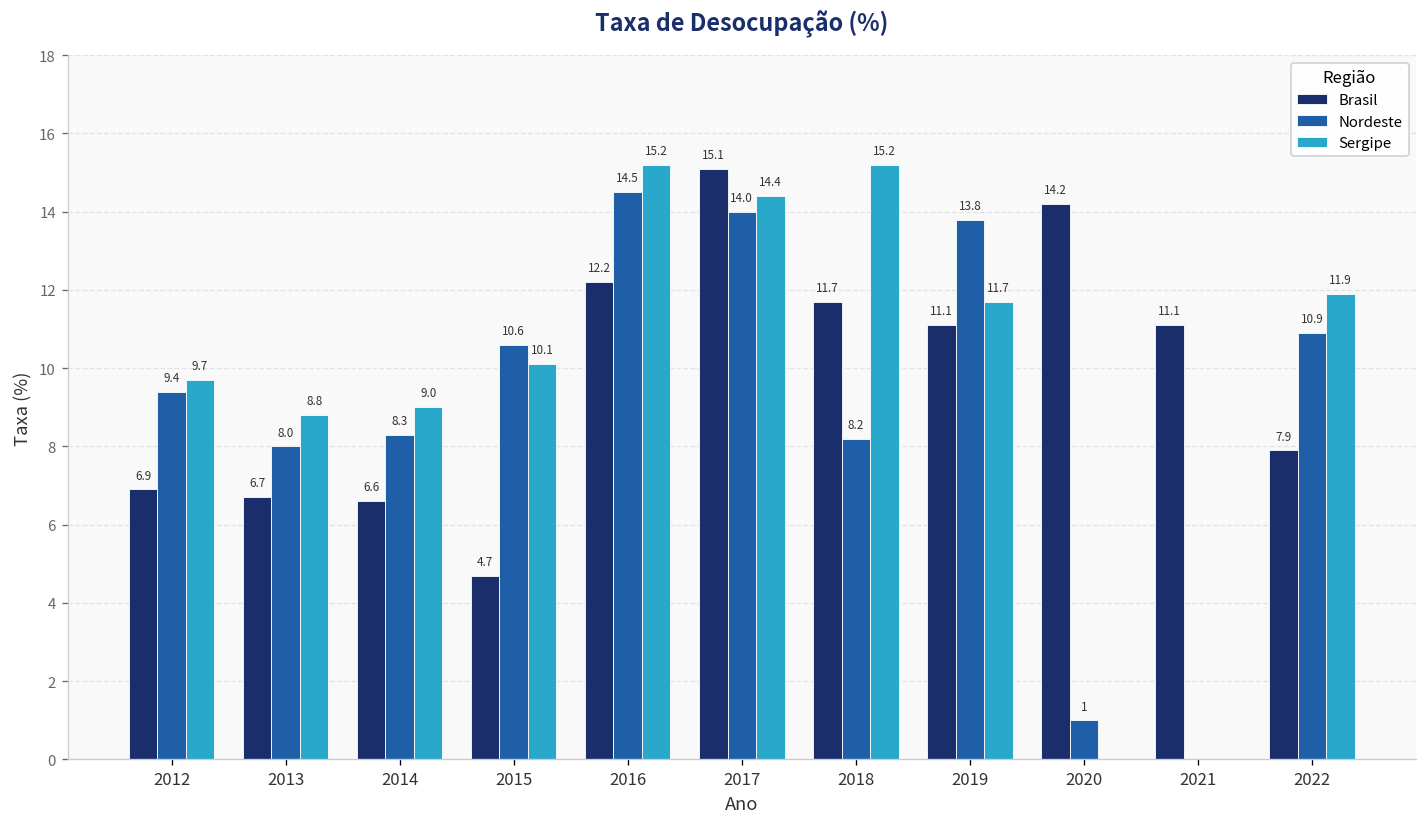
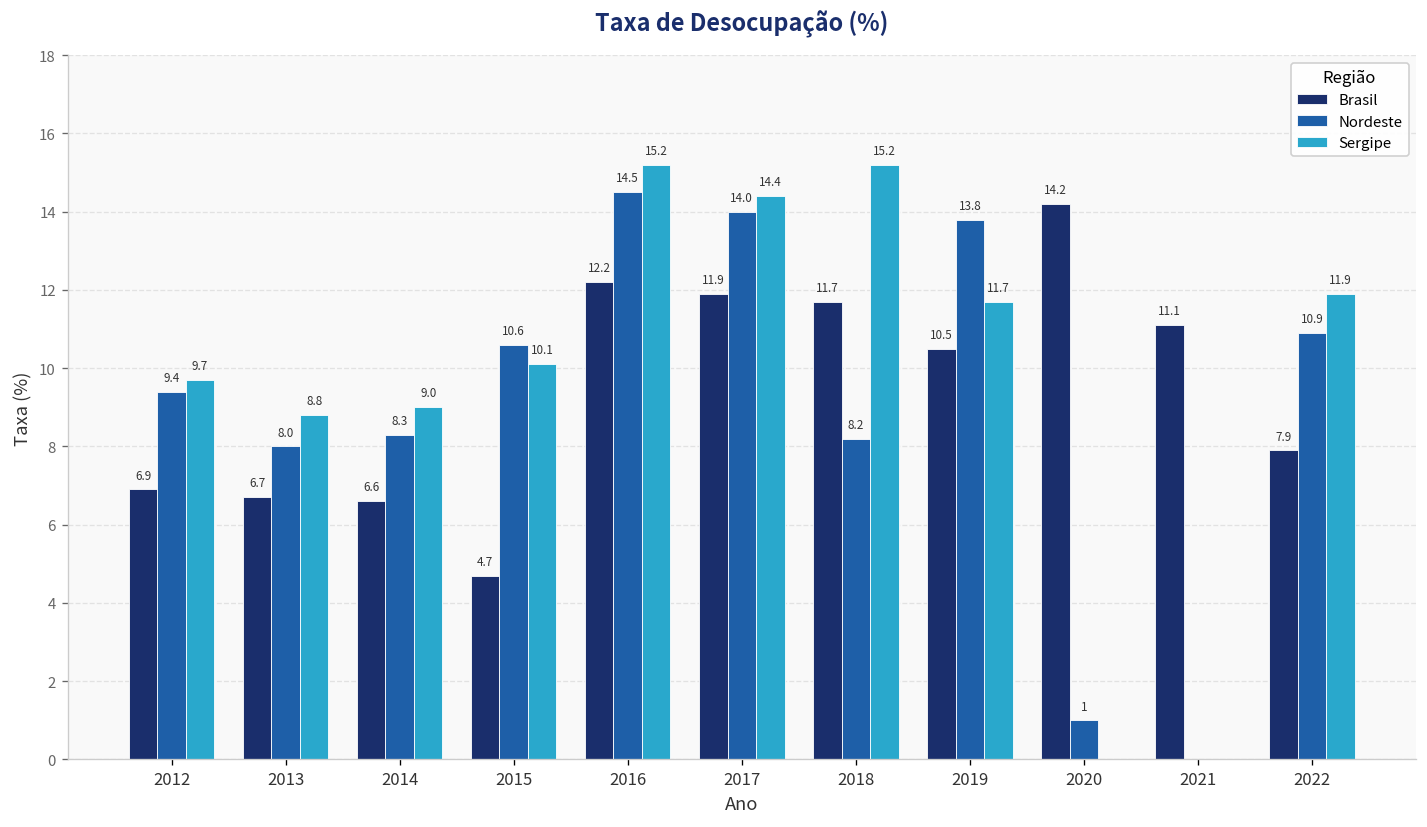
  {
    "Brasil": {
      "2012": 6.9,
      "2013": 6.7,
      "2014": 6.6,
      "2015": 4.7,
      "2016": 12.2,
-     "2017": 15.1,
+     "2017": 11.9,
      "2018": 11.7,
-     "2019": 11.1,
+     "2019": 10.5,
      "2020": 14.2,
      "2021": 11.1,
      "2022": 7.9
    },
    "Nordeste": {
      "2012": 9.4,
      "2013": 8.0,
      "2014": 8.3,
      "2015": 10.6,
      "2016": 14.5,
      "2017": 14.0,
      "2018": 8.2,
      "2019": 13.8,
      "2020": 1,
      "2022": 10.9
    },
    "Sergipe": {
      "2012": 9.7,
      "2013": 8.8,
      "2014": 9.0,
      "2015": 10.1,
      "2016": 15.2,
      "2017": 14.4,
      "2018": 15.2,
      "2019": 11.7,
      "2022": 11.9
    }
  }
